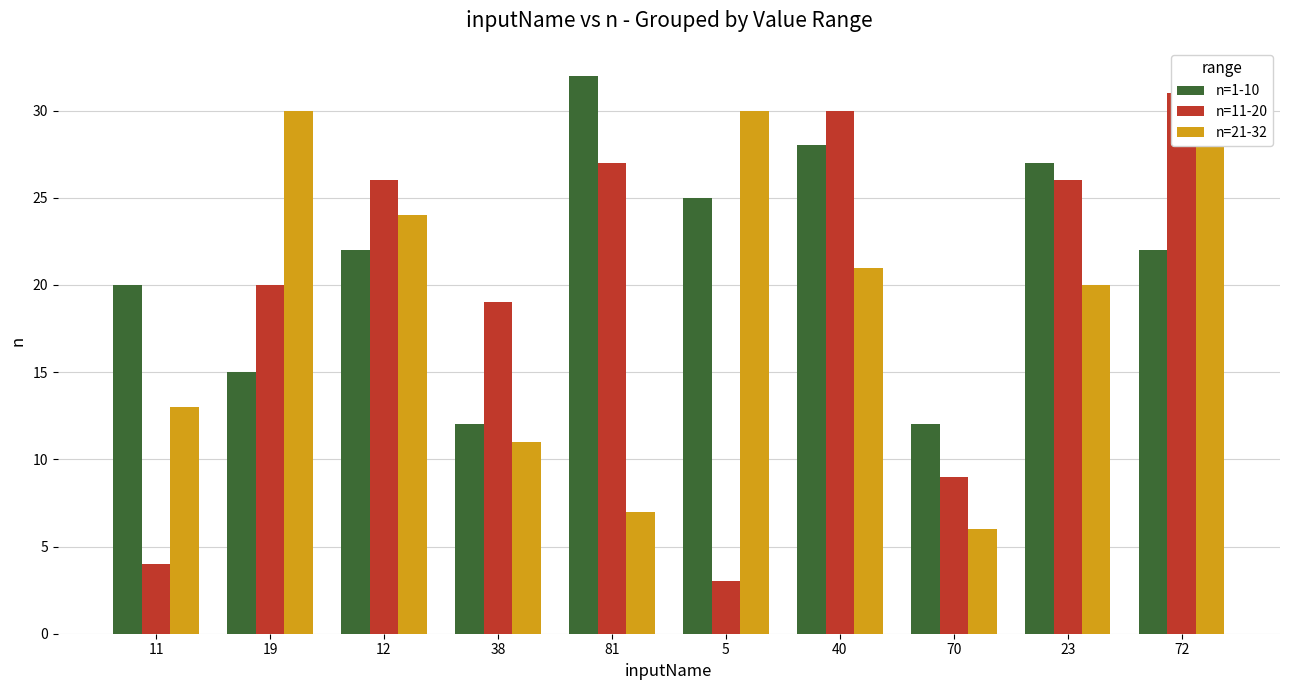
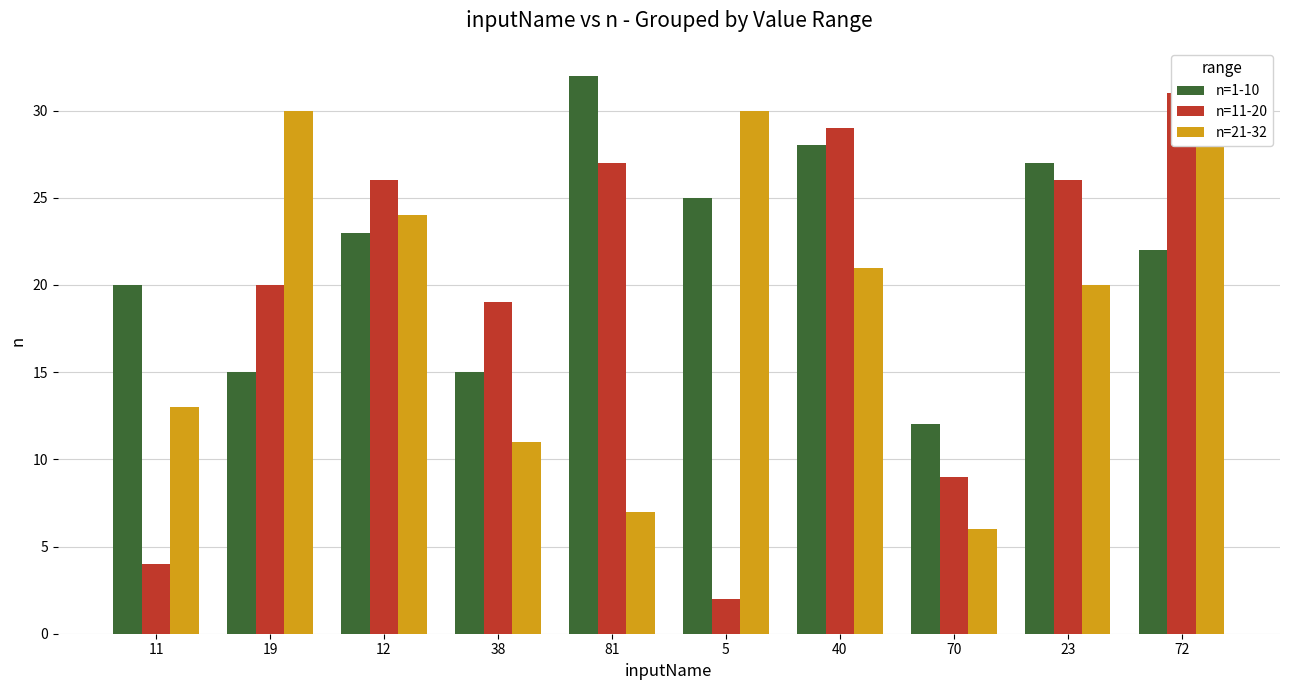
  {
    "n=1-10": {
      "11": 20,
      "19": 15,
-     "12": 22,
-     "38": 12,
+     "12": 23,
+     "38": 15,
      "81": 32,
      "5": 25,
      "40": 28,
      "70": 12,
      "23": 27,
      "72": 22
    },
    "n=11-20": {
      "11": 4,
      "19": 20,
      "12": 26,
      "38": 19,
      "81": 27,
-     "5": 3,
-     "40": 30,
+     "5": 2,
+     "40": 29,
      "70": 9,
      "23": 26
    },
    "n=21-32": {
      "11": 13,
      "19": 30,
      "12": 24,
      "38": 11,
      "81": 7,
      "5": 30,
      "40": 21,
      "70": 6,
      "23": 20
    }
  }
